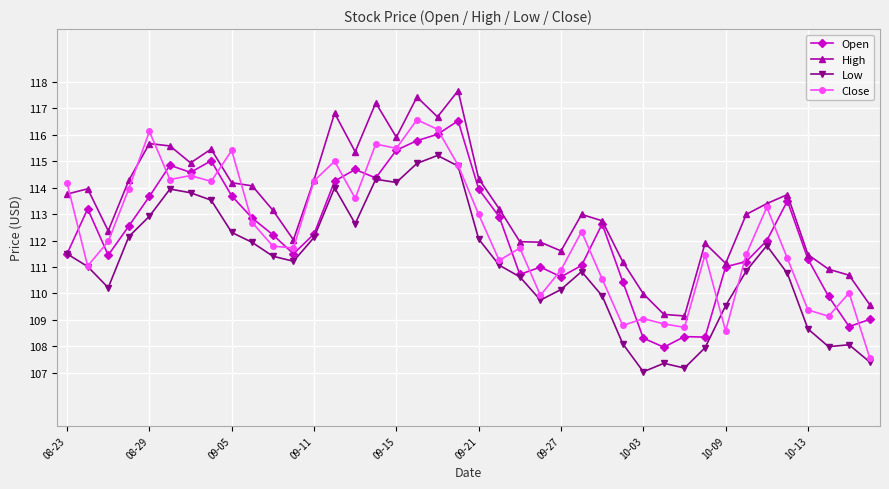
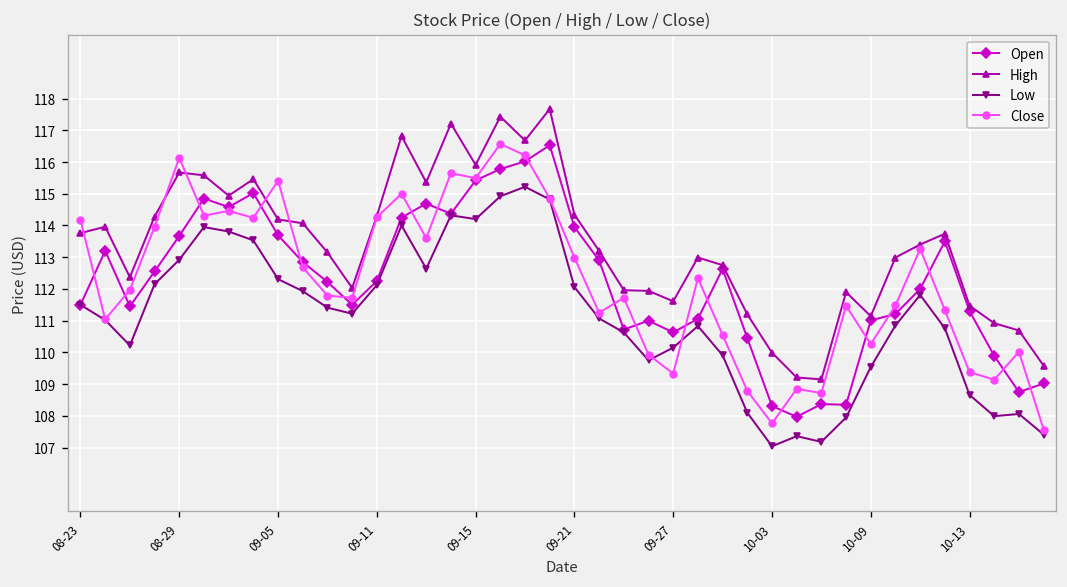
  {
    "Close": {
      "08-23": 114.2,
      "08-29": 116.1,
      "09-05": 115.4,
      "09-21": 113.0,
-     "09-27": 110.9,
-     "10-03": 109.1,
-     "10-09": 108.6,
+     "09-27": 109.3,
+     "10-03": 107.8,
+     "10-09": 110.3,
      "10-13": 109.4
    }
  }
